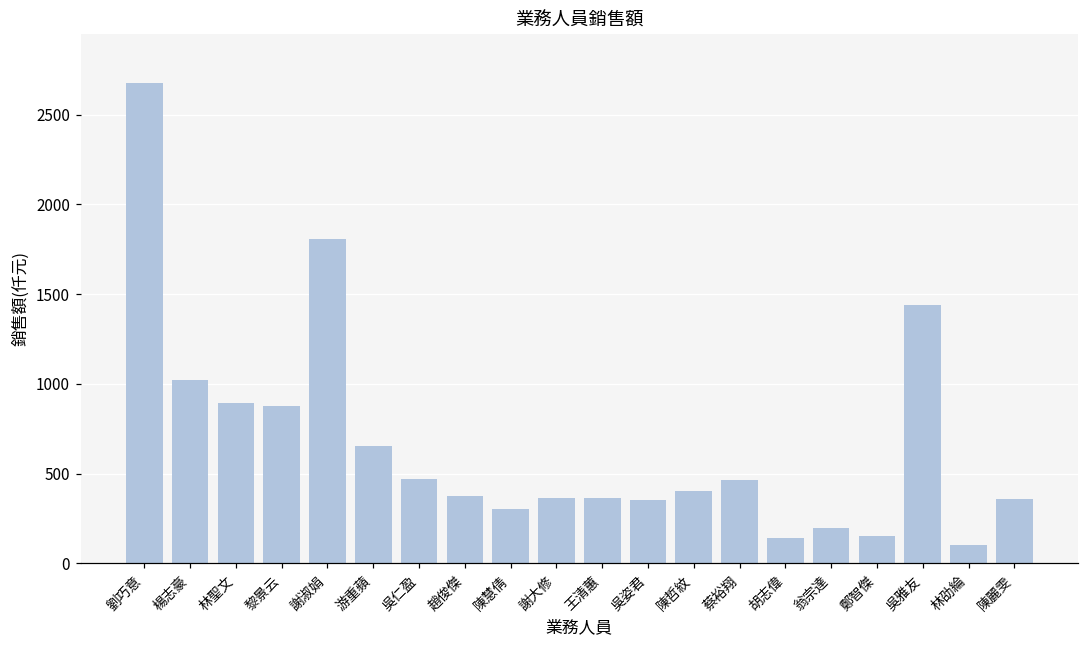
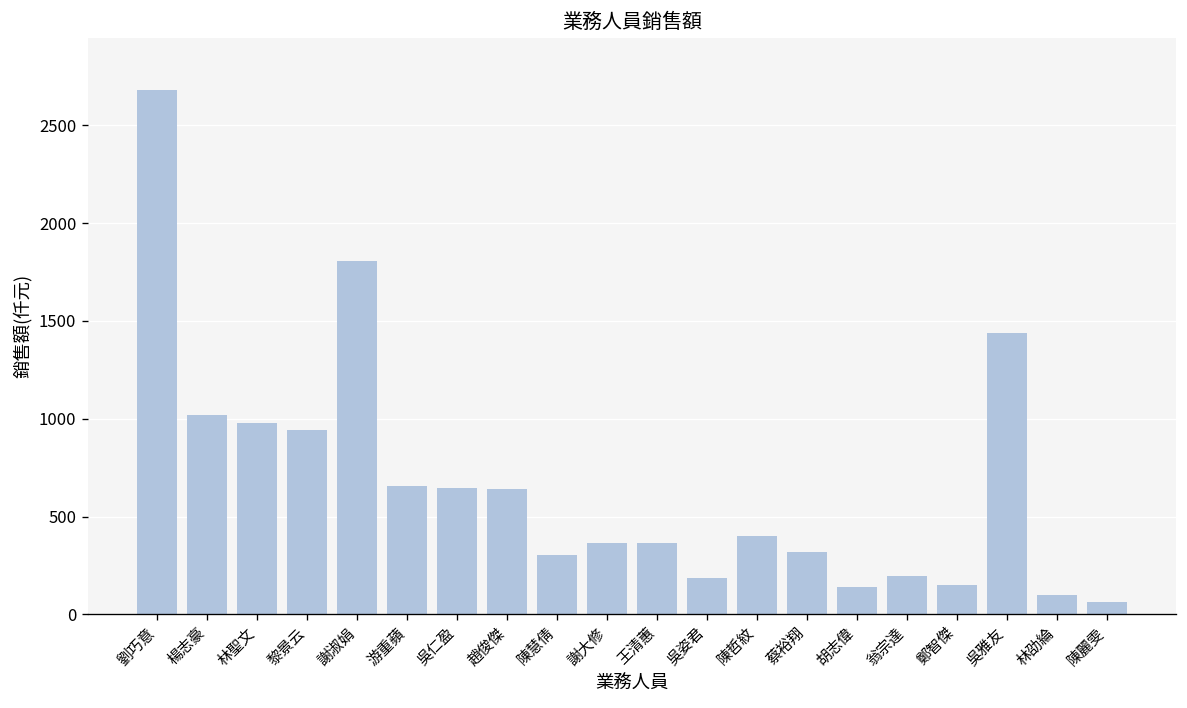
  {
    "劉巧意": 2680,
    "楊志豪": 1020,
-   "林聖文": 900,
-   "黎景云": 880,
+   "林聖文": 980,
+   "黎景云": 940,
    "謝淑娟": 1810,
    "游重蘋": 660,
-   "吳仁盈": 470,
-   "趙俊傑": 370,
+   "吳仁盈": 650,
+   "趙俊傑": 640,
    "陳慧倩": 300,
    "謝大修": 370,
    "王清蕙": 360,
-   "吳姿君": 350,
+   "吳姿君": 190,
    "陳哲紋": 400,
-   "蔡裕翔": 470,
+   "蔡裕翔": 320,
    "胡志偉": 140,
    "翁宗達": 200,
    "鄭智傑": 150,
    "吳雅友": 1440,
    "林劭綸": 100,
-   "陳麗雯": 360
+   "陳麗雯": 60
  }
